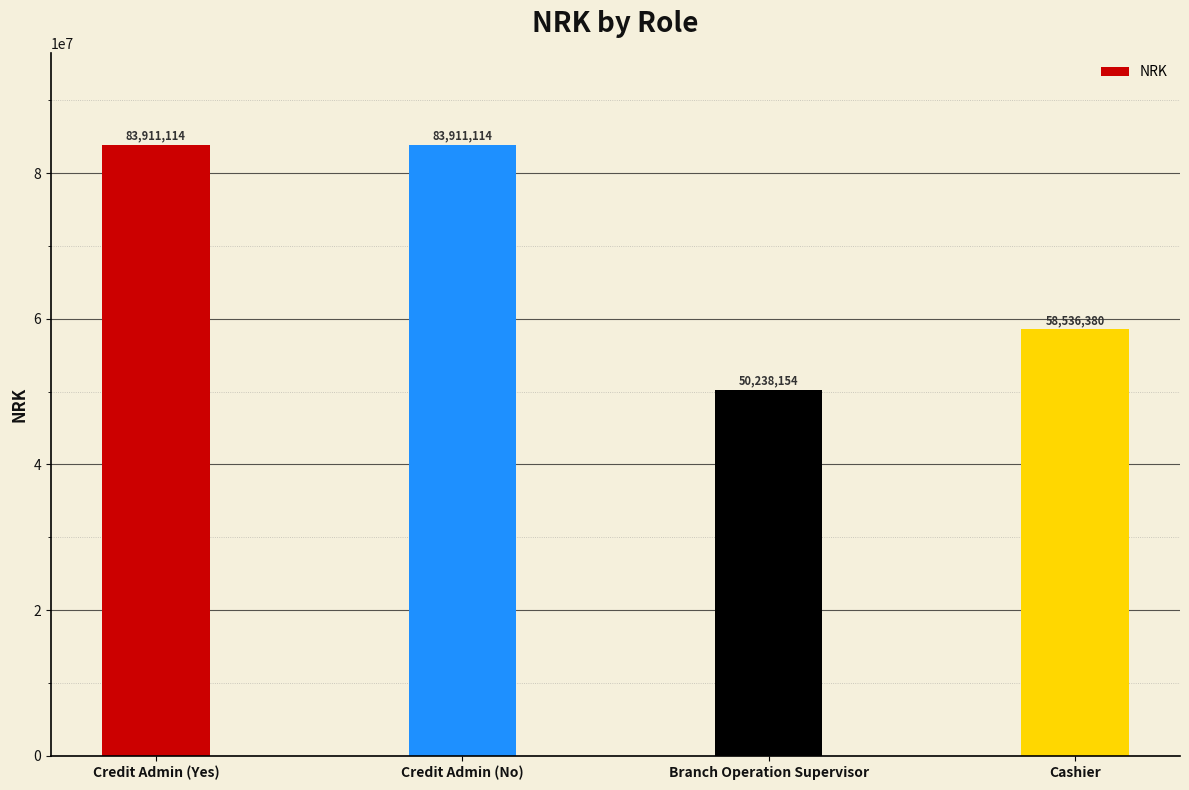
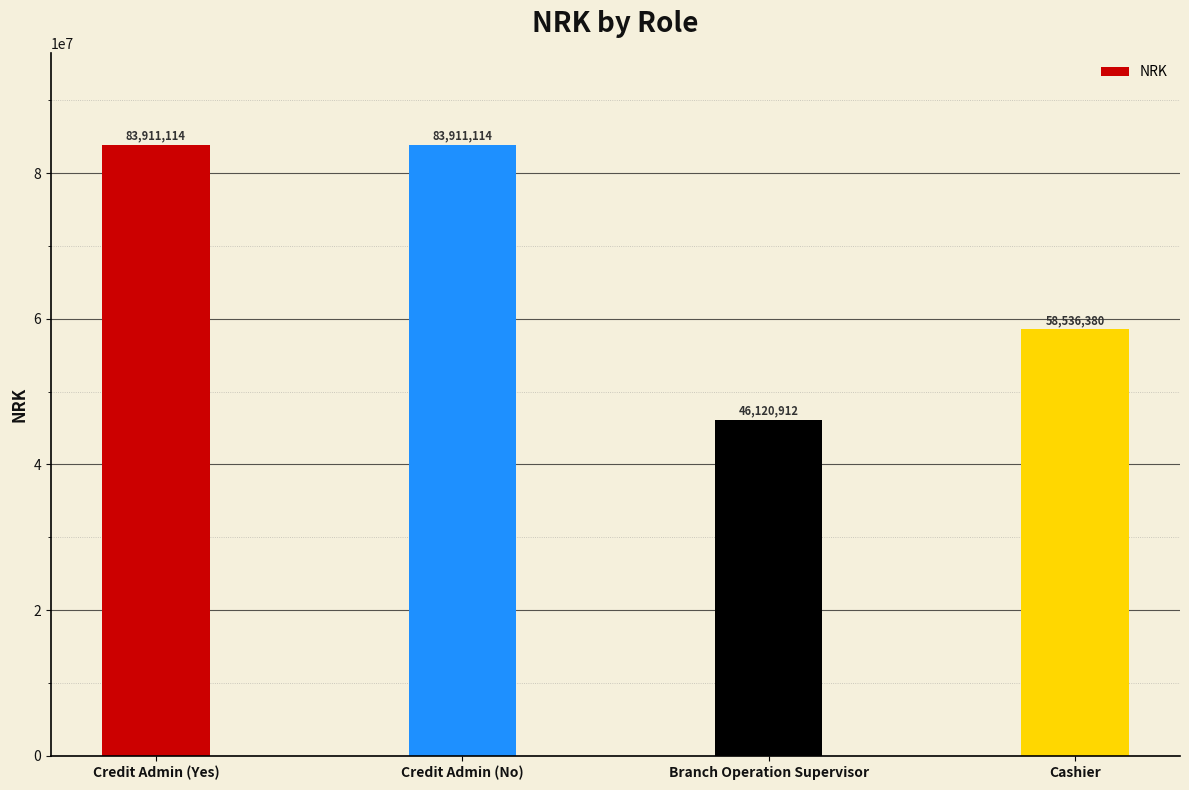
  {
    "Credit Admin (Yes)": "83,911,114",
    "Credit Admin (No)": "83,911,114",
-   "Branch Operation Supervisor": "50,238,154",
+   "Branch Operation Supervisor": "46,120,912",
    "Cashier": "58,536,380"
  }
